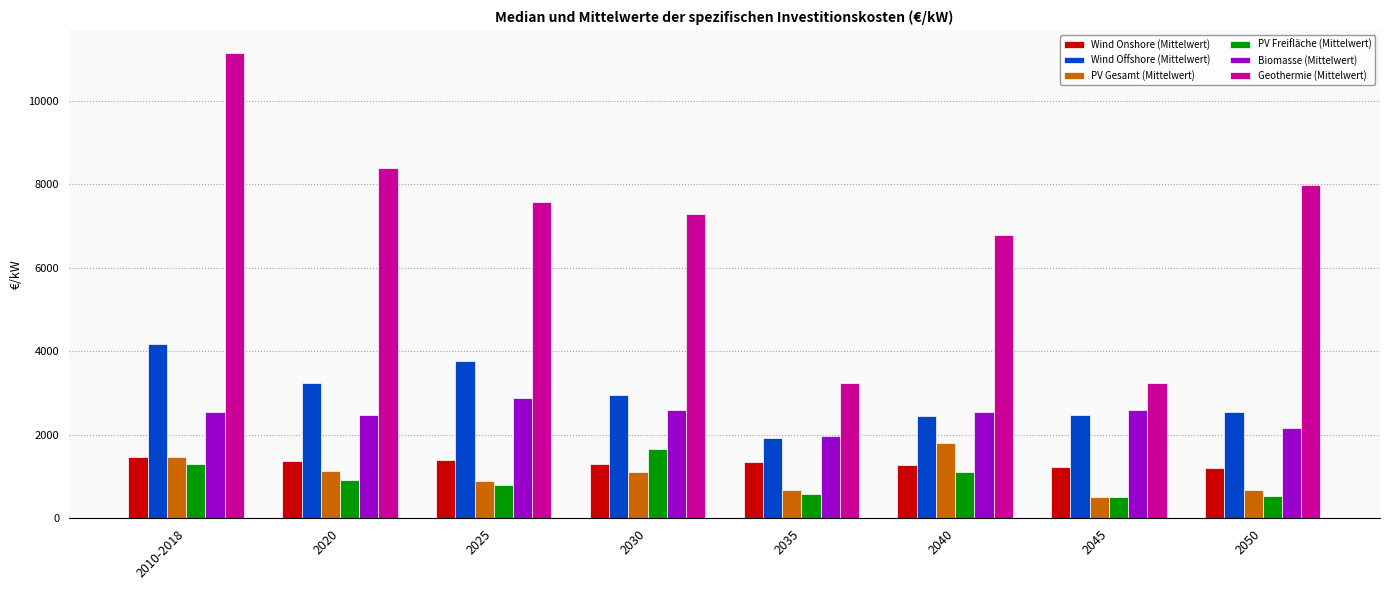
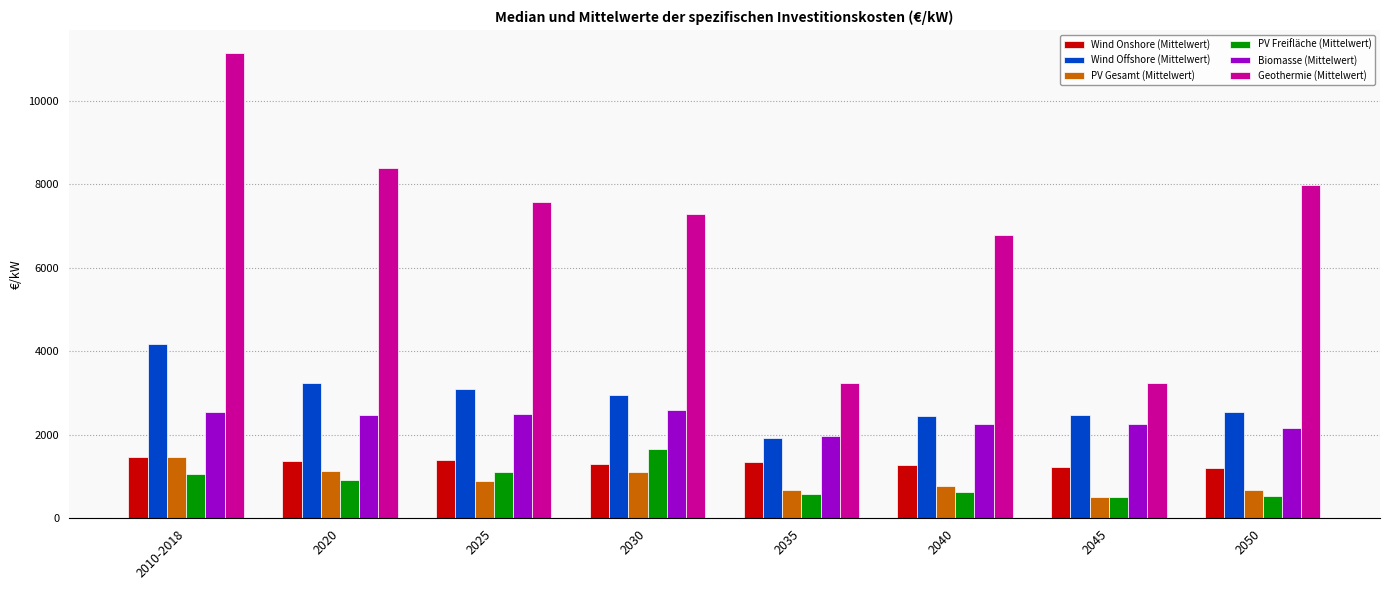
  {
    "Wind Onshore (Mittelwert)": {
      "2010-2018": 1500,
      "2020": 1400,
      "2025": 1400,
      "2030": 1300,
      "2035": 1300,
      "2040": 1300,
      "2045": 1200,
      "2050": 1200
    },
    "Wind Offshore (Mittelwert)": {
      "2010-2018": 4200,
      "2020": 3200,
-     "2025": 3800,
+     "2025": 3100,
      "2030": 3000,
      "2035": 1900,
      "2040": 2500,
      "2045": 2500,
      "2050": 2500
    },
    "PV Gesamt (Mittelwert)": {
      "2010-2018": 1500,
      "2020": 1100,
      "2025": 900,
      "2030": 1100,
      "2035": 700,
-     "2040": 1800,
+     "2040": 800,
      "2045": 500,
      "2050": 700
    },
    "PV Freifläche (Mittelwert)": {
-     "2010-2018": 1300,
+     "2010-2018": 1100,
      "2020": 900,
-     "2025": 800,
+     "2025": 1100,
      "2030": 1700,
      "2035": 600,
-     "2040": 1100,
+     "2040": 600,
      "2045": 500,
      "2050": 500
    },
    "Biomasse (Mittelwert)": {
      "2010-2018": 2500,
      "2020": 2500,
-     "2025": 2900,
+     "2025": 2500,
      "2030": 2600,
      "2035": 2000,
-     "2040": 2500,
-     "2045": 2600,
+     "2040": 2300,
+     "2045": 2300,
      "2050": 2200
    },
    "Geothermie (Mittelwert)": {
      "2010-2018": 11100,
      "2020": 8400,
      "2025": 7600,
      "2030": 7300,
      "2035": 3200,
      "2040": 6800,
      "2045": 3300,
      "2050": 8000
    }
  }
